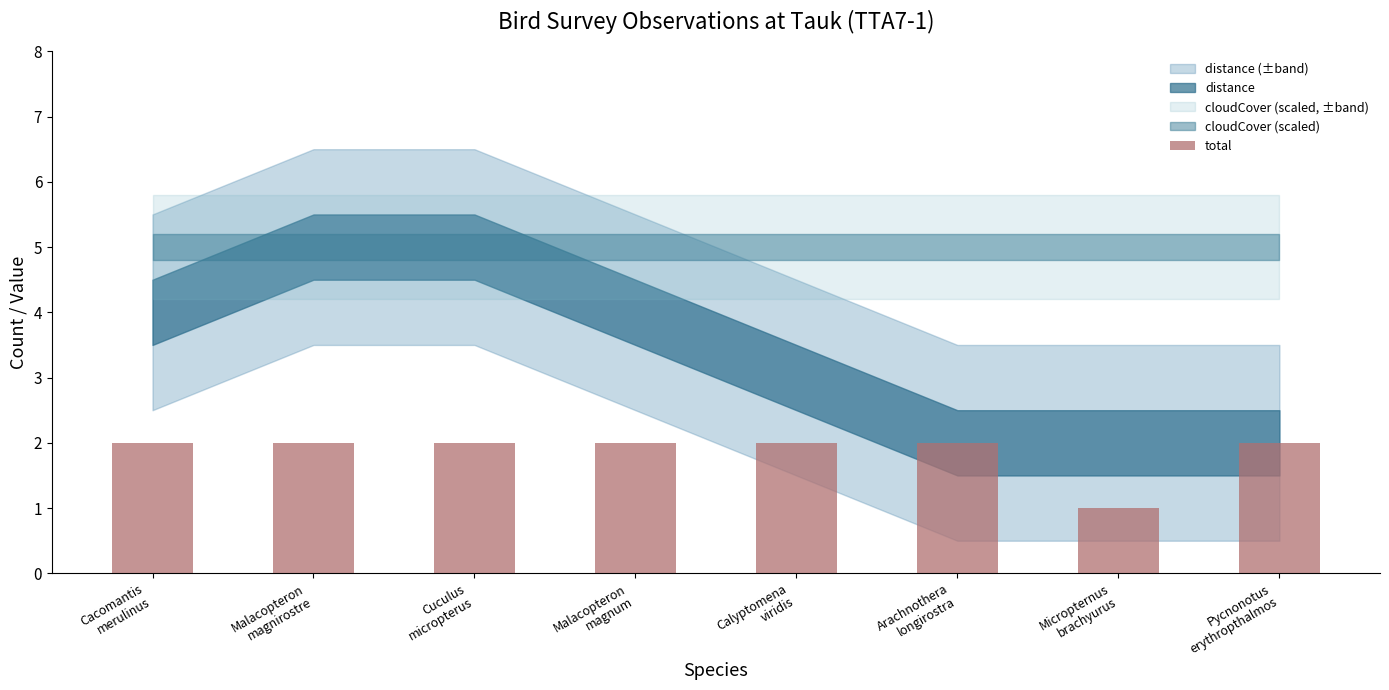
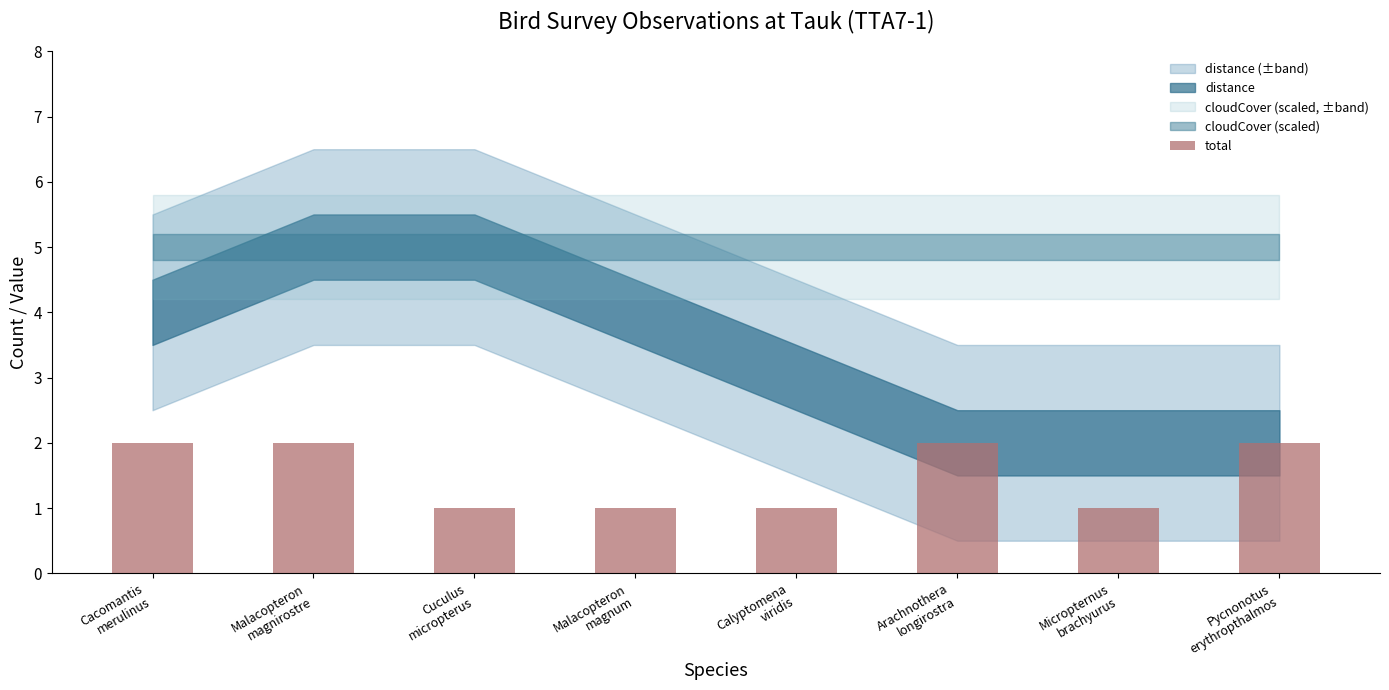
  {
    "total": {
      "Cacomantis merulinus": 2,
      "Malacopteron magnirostre": 2,
-     "Cuculus micropterus": 2,
-     "Malacopteron magnum": 2,
-     "Calyptomena viridis": 2,
+     "Cuculus micropterus": 1,
+     "Malacopteron magnum": 1,
+     "Calyptomena viridis": 1,
      "Arachnothera longirostra": 2,
      "Micropternus brachyurus": 1,
      "Pycnonotus erythropthalmos": 2
    }
  }
